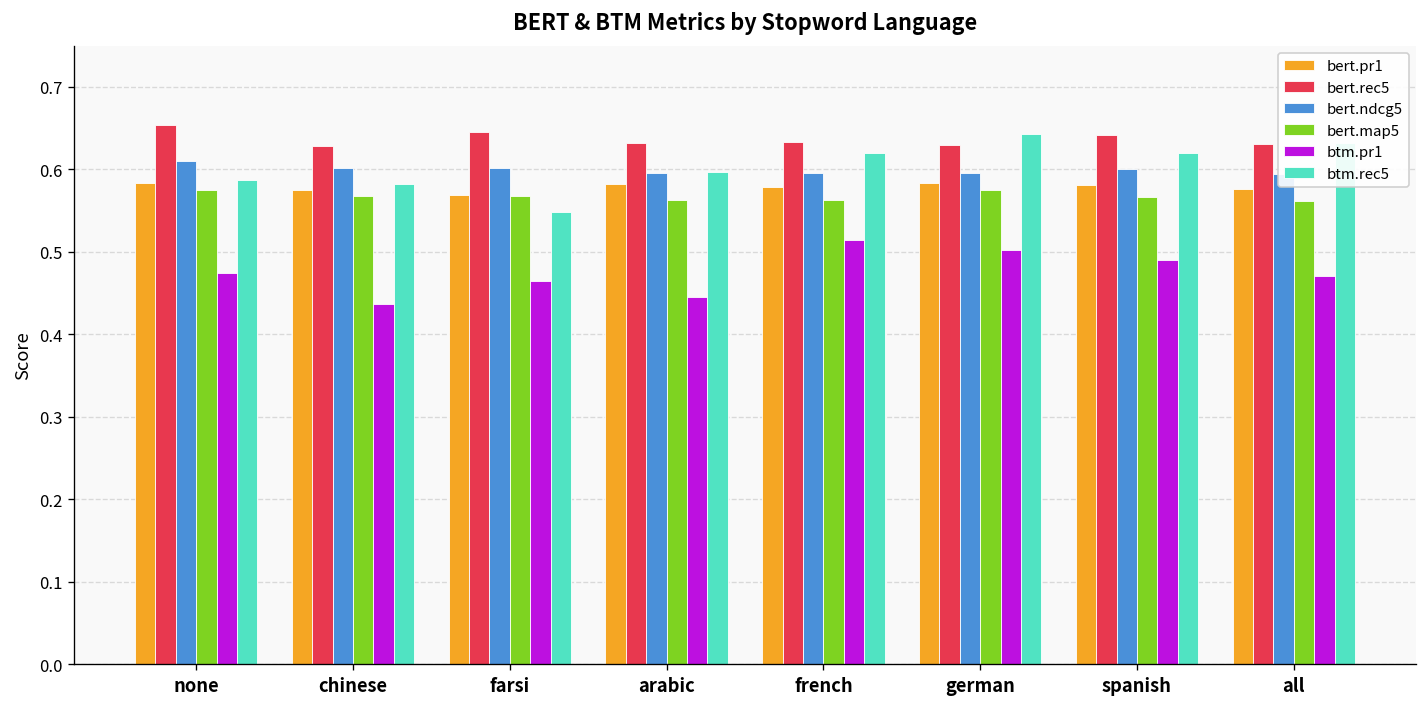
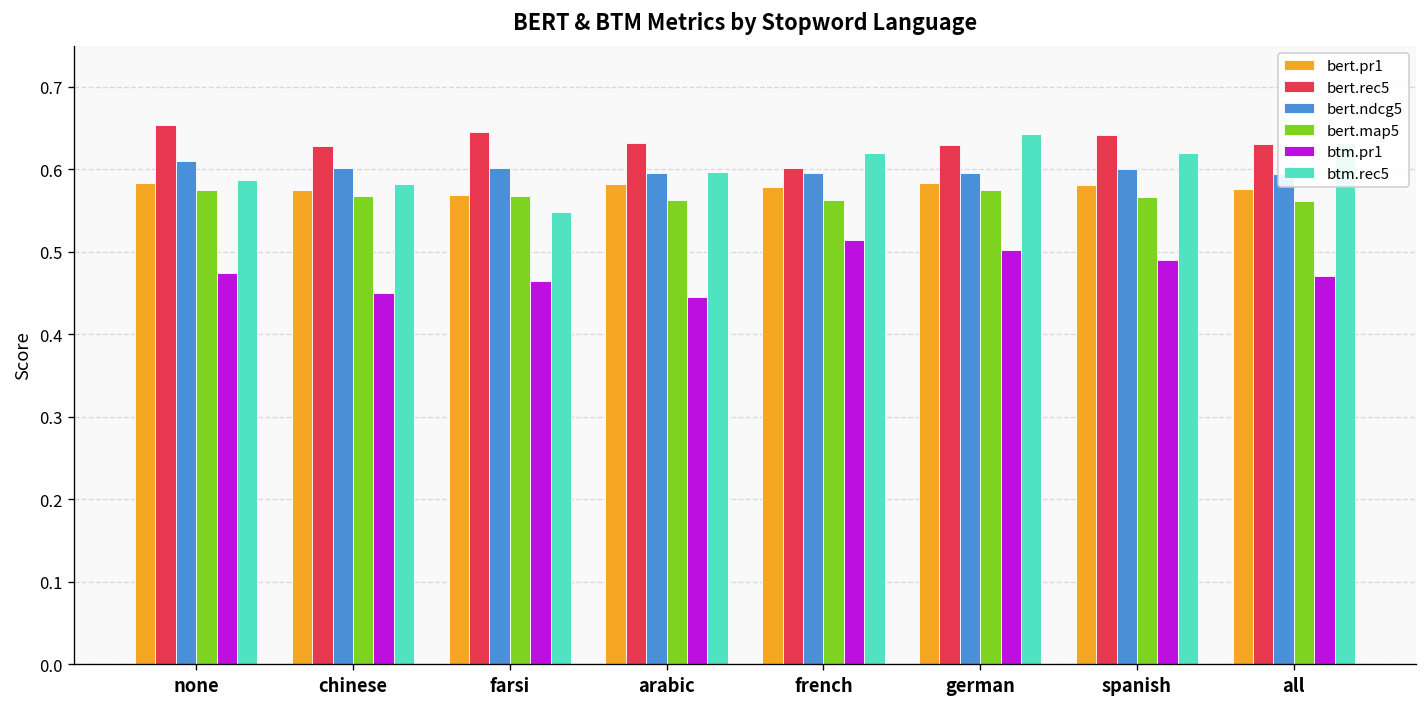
  {
    "bert.pr1": {
      "none": 0.58,
      "chinese": 0.57,
      "farsi": 0.57,
      "arabic": 0.58,
      "french": 0.58,
      "german": 0.58,
      "spanish": 0.58,
      "all": 0.58
    },
    "bert.rec5": {
      "none": 0.65,
      "chinese": 0.63,
      "farsi": 0.65,
      "arabic": 0.63,
-     "french": 0.63,
+     "french": 0.60,
      "german": 0.63,
      "spanish": 0.64,
      "all": 0.63
    },
    "bert.ndcg5": {
      "none": 0.61,
      "chinese": 0.60,
      "farsi": 0.60,
      "arabic": 0.60,
      "french": 0.60,
      "german": 0.60,
      "spanish": 0.60
    },
    "bert.map5": {
      "none": 0.57,
      "chinese": 0.57,
      "farsi": 0.57,
      "arabic": 0.56,
      "french": 0.56,
      "german": 0.58,
      "spanish": 0.57,
      "all": 0.56
    },
    "btm.pr1": {
      "none": 0.47,
-     "chinese": 0.44,
+     "chinese": 0.45,
      "farsi": 0.46,
      "arabic": 0.44,
      "french": 0.51,
      "german": 0.50,
      "spanish": 0.49,
      "all": 0.47
    },
    "btm.rec5": {
      "none": 0.59,
      "chinese": 0.58,
      "farsi": 0.55,
      "arabic": 0.60,
      "french": 0.62,
      "german": 0.64,
      "spanish": 0.62
    }
  }
